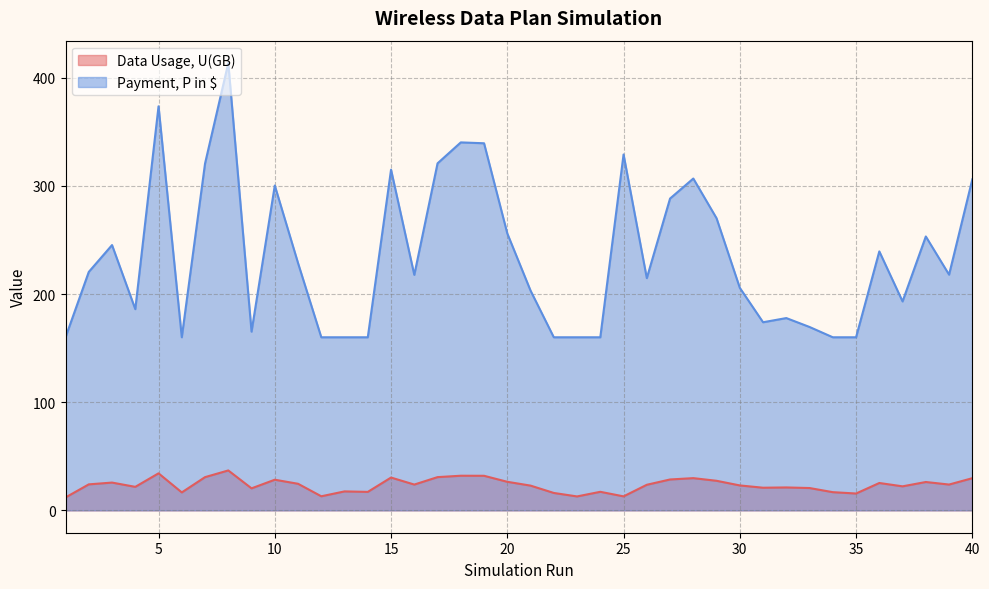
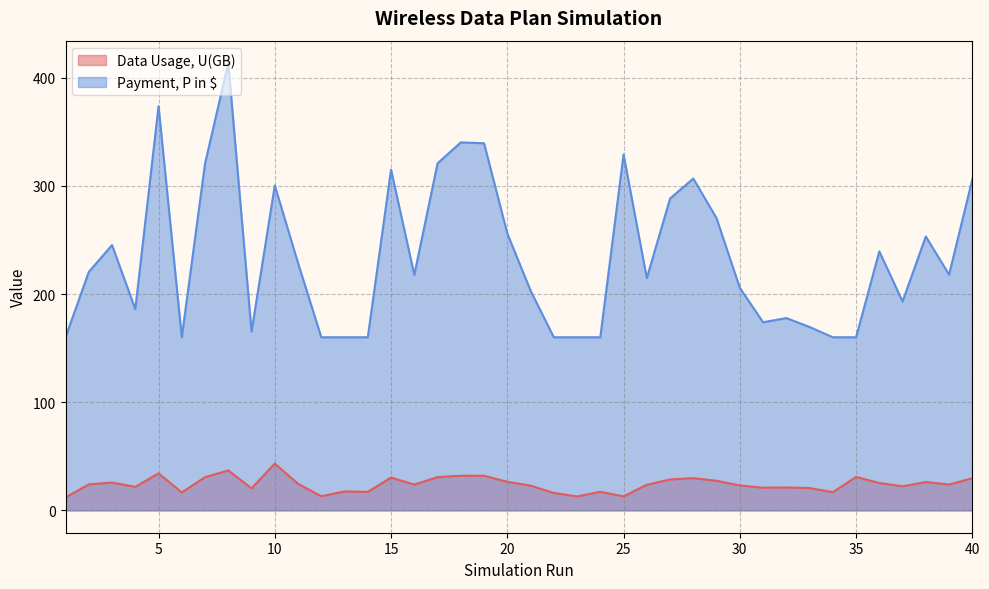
  {
    "Data Usage, U(GB)": {
      "5": 34,
-     "10": 28,
+     "10": 43,
      "15": 30,
      "20": 26,
      "25": 13,
      "30": 23,
-     "35": 16,
+     "35": 31,
      "40": 30
    },
    "Payment, P in $": {
      "5": 374,
      "10": 300,
      "15": 315,
      "20": 256,
      "25": 329,
      "30": 206,
      "35": 160,
      "40": 306
    }
  }
